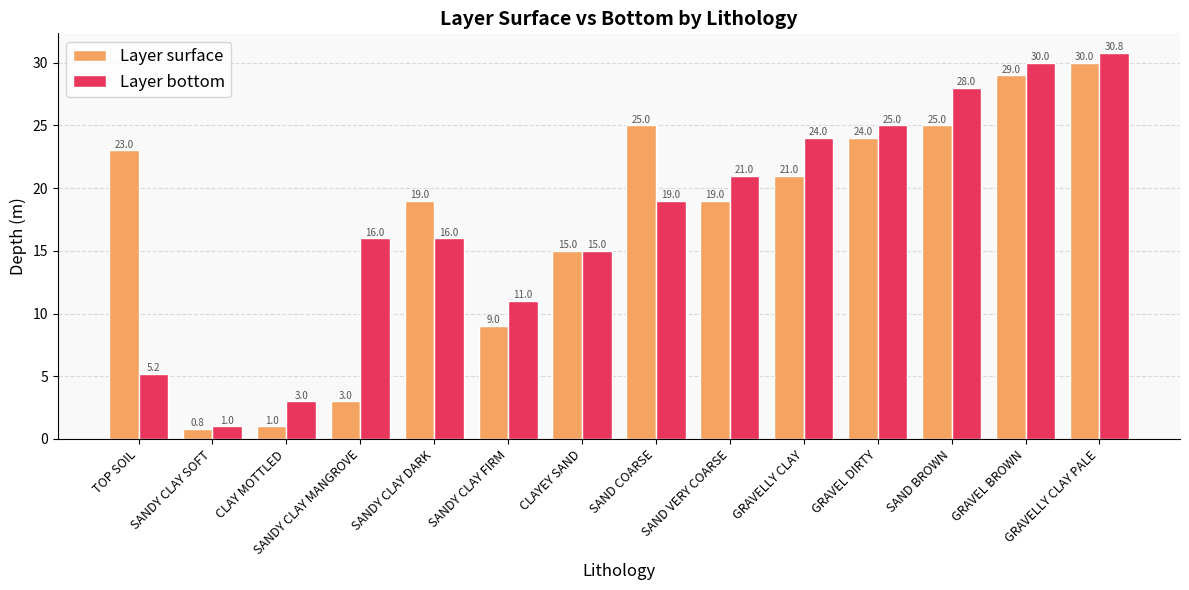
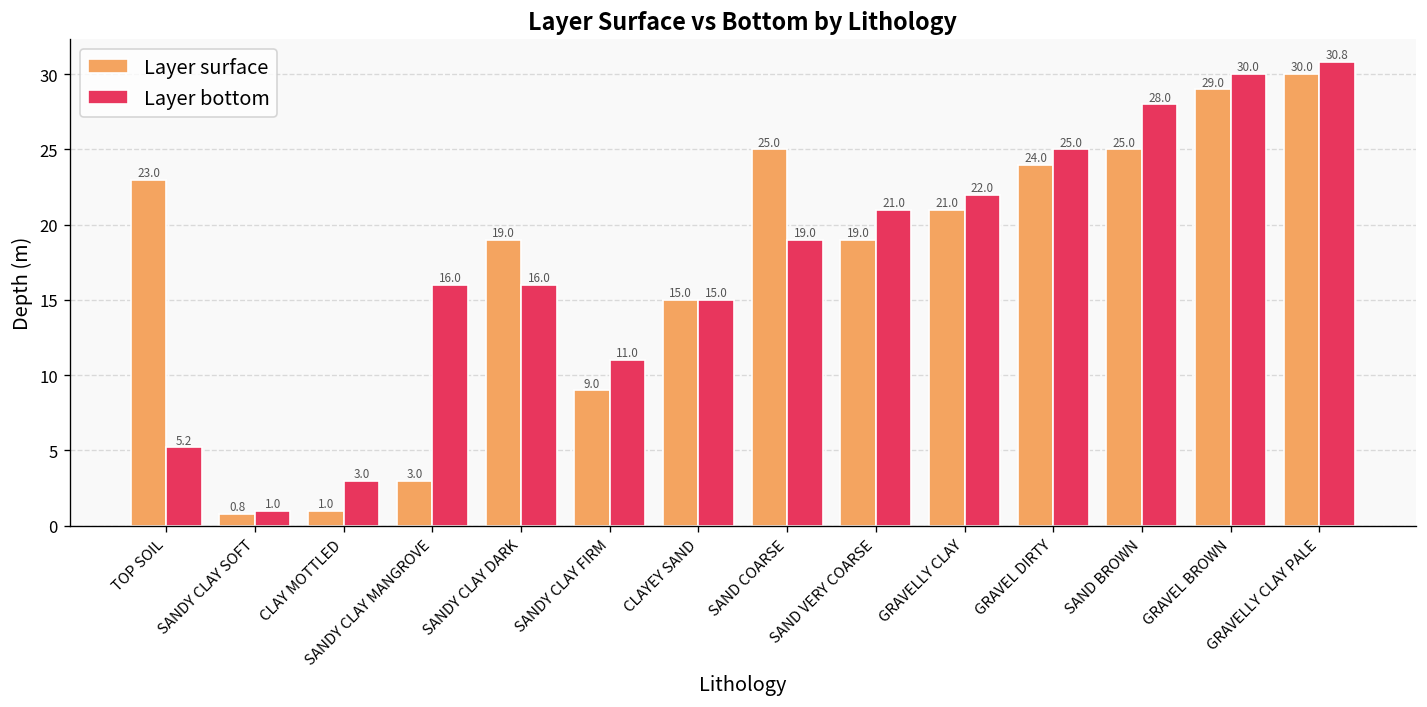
  {
    "Layer surface": {
      "TOP SOIL": 23.0,
      "SANDY CLAY SOFT": 0.8,
      "CLAY MOTTLED": 1.0,
      "SANDY CLAY MANGROVE": 3.0,
      "SANDY CLAY DARK": 19.0,
      "SANDY CLAY FIRM": 9.0,
      "CLAYEY SAND": 15.0,
      "SAND COARSE": 25.0,
      "SAND VERY COARSE": 19.0,
      "GRAVELLY CLAY": 21.0,
      "GRAVEL DIRTY": 24.0,
      "SAND BROWN": 25.0,
      "GRAVEL BROWN": 29.0,
      "GRAVELLY CLAY PALE": 30.0
    },
    "Layer bottom": {
      "TOP SOIL": 5.2,
      "SANDY CLAY SOFT": 1.0,
      "CLAY MOTTLED": 3.0,
      "SANDY CLAY MANGROVE": 16.0,
      "SANDY CLAY DARK": 16.0,
      "SANDY CLAY FIRM": 11.0,
      "CLAYEY SAND": 15.0,
      "SAND COARSE": 19.0,
      "SAND VERY COARSE": 21.0,
-     "GRAVELLY CLAY": 24.0,
+     "GRAVELLY CLAY": 22.0,
      "GRAVEL DIRTY": 25.0,
      "SAND BROWN": 28.0,
      "GRAVEL BROWN": 30.0,
      "GRAVELLY CLAY PALE": 30.8
    }
  }
